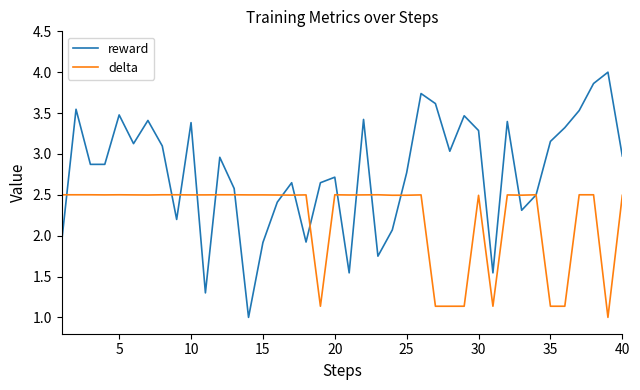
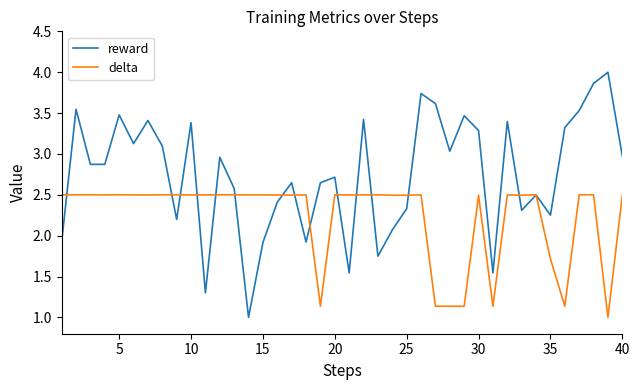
  {
    "reward": {
      "5": 3.5,
      "10": 3.4,
      "15": 1.9,
      "20": 2.7,
-     "25": 2.8,
+     "25": 2.3,
      "30": 3.3,
-     "35": 3.2,
+     "35": 2.3,
      "40": 3.0
    },
    "delta": {
      "5": 2.5,
      "10": 2.5,
      "15": 2.5,
      "20": 2.5,
      "25": 2.5,
      "30": 2.5,
-     "35": 1.1,
+     "35": 1.7,
      "40": 2.5
    }
  }
